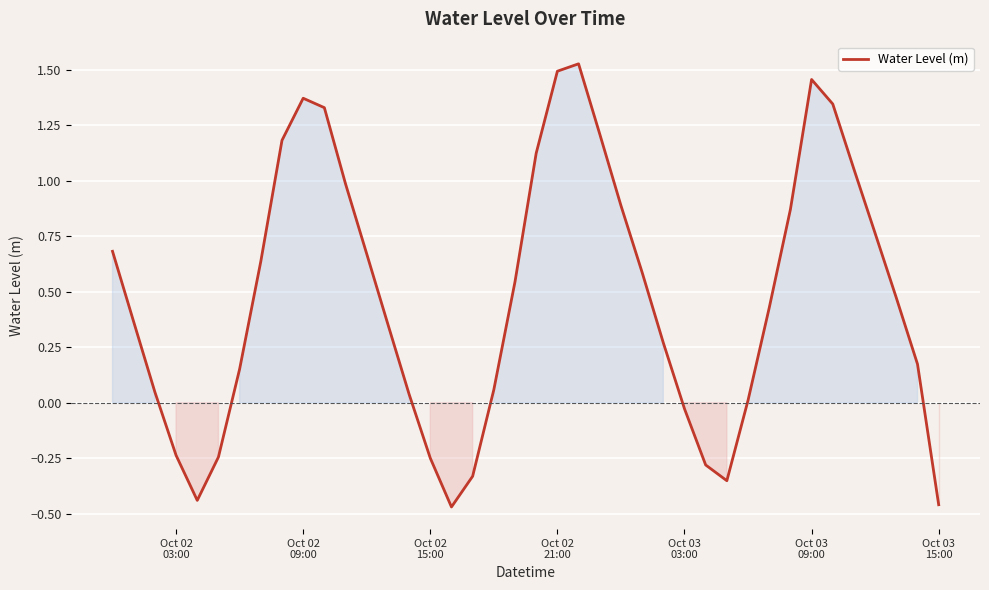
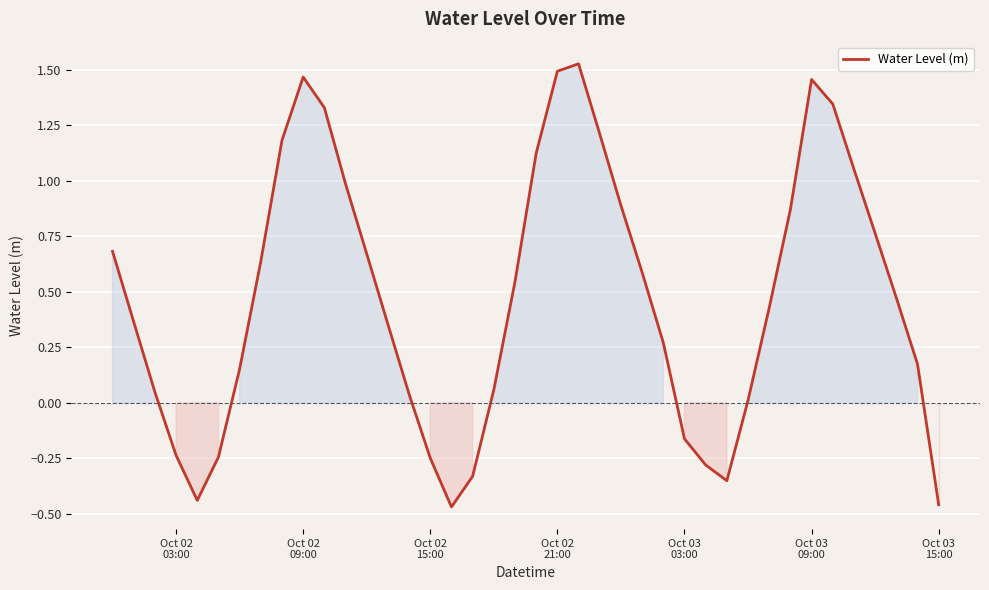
  {
    "Oct 02 03:00": -0.24,
-   "Oct 02 09:00": 1.37,
+   "Oct 02 09:00": 1.47,
    "Oct 02 15:00": -0.25,
    "Oct 02 21:00": 1.49,
-   "Oct 03 03:00": -0.03,
+   "Oct 03 03:00": -0.16,
    "Oct 03 09:00": 1.46,
    "Oct 03 15:00": -0.46
  }
